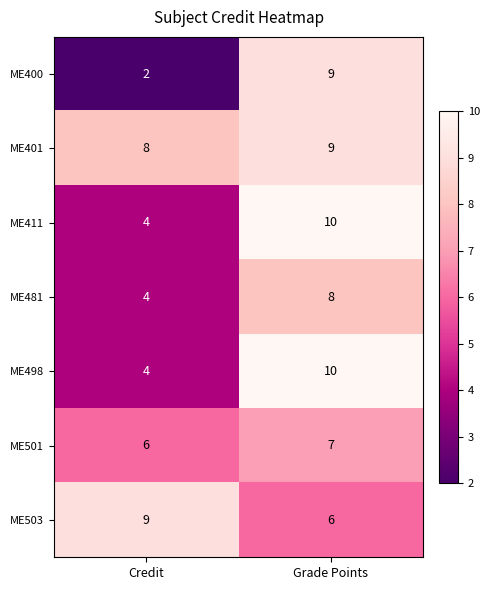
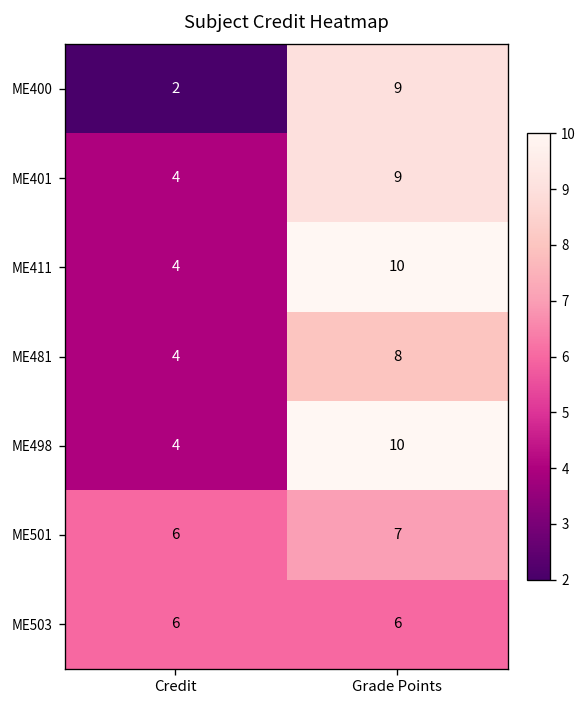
  {
    "ME400": {
      "Credit": 2,
      "Grade Points": 9
    },
    "ME401": {
-     "Credit": 8,
+     "Credit": 4,
      "Grade Points": 9
    },
    "ME411": {
      "Credit": 4,
      "Grade Points": 10
    },
    "ME481": {
      "Credit": 4,
      "Grade Points": 8
    },
    "ME498": {
      "Credit": 4,
      "Grade Points": 10
    },
    "ME501": {
      "Credit": 6,
      "Grade Points": 7
    },
    "ME503": {
-     "Credit": 9,
+     "Credit": 6,
      "Grade Points": 6
    }
  }
